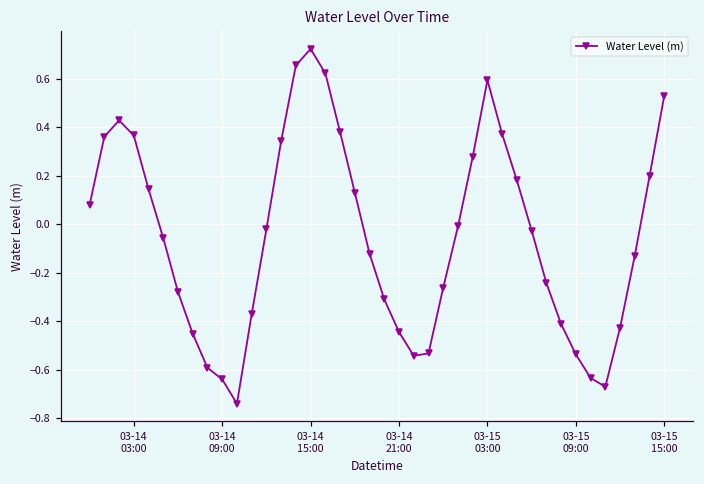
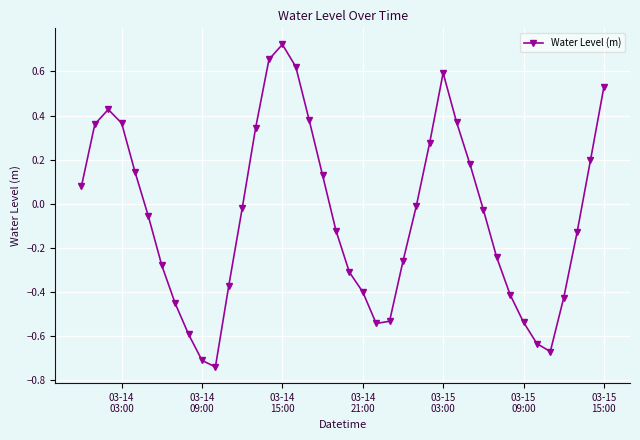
  {
    "03-14 03:00": 0.37,
-   "03-14 09:00": -0.64,
+   "03-14 09:00": -0.71,
    "03-14 15:00": 0.72,
-   "03-14 21:00": -0.45,
+   "03-14 21:00": -0.40,
    "03-15 03:00": 0.59,
    "03-15 09:00": -0.54,
    "03-15 15:00": 0.53
  }
